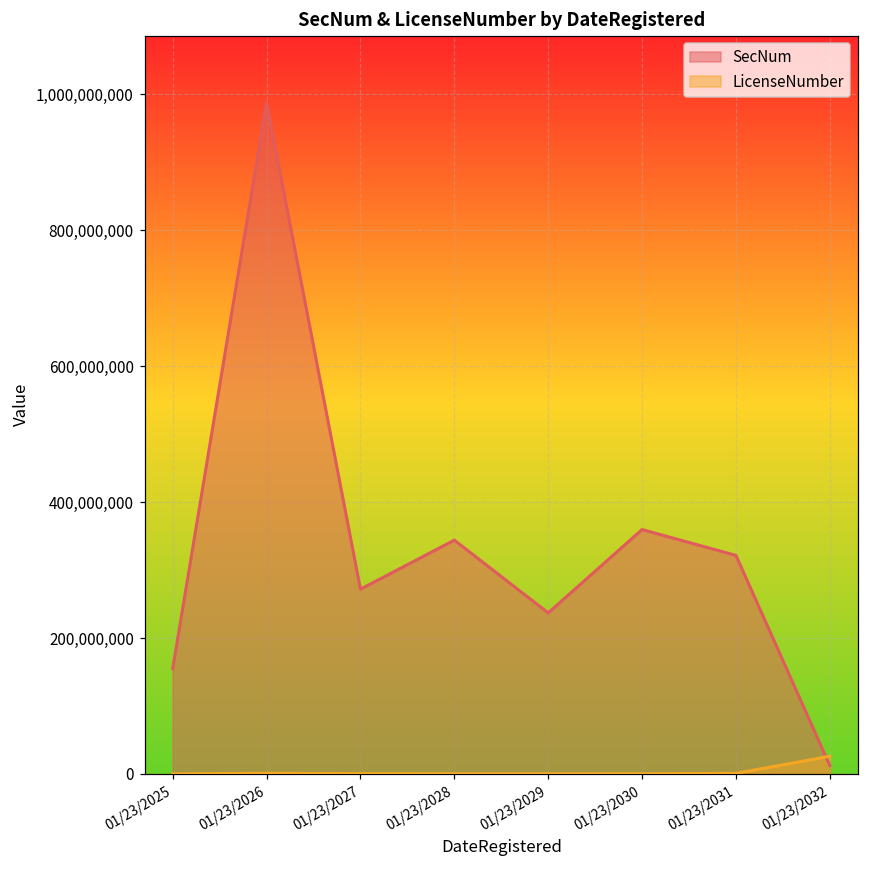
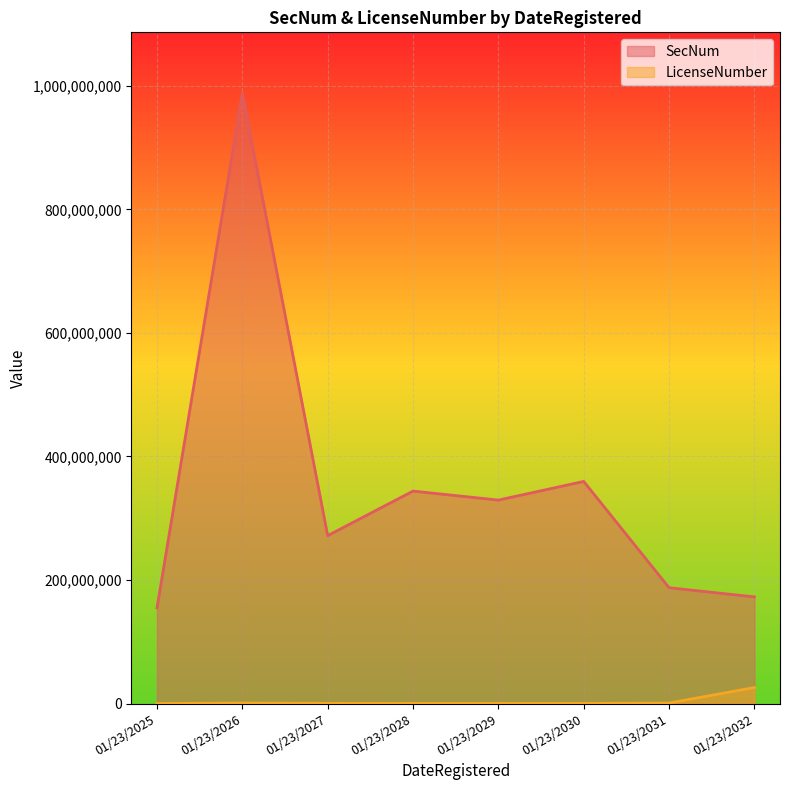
  {
    "SecNum": {
      "01/23/2025": "150,000,000",
      "01/23/2026": "990,000,000",
      "01/23/2027": "270,000,000",
      "01/23/2028": "340,000,000",
-     "01/23/2029": "240,000,000",
+     "01/23/2029": "330,000,000",
      "01/23/2030": "360,000,000",
-     "01/23/2031": "320,000,000",
-     "01/23/2032": "10,000,000"
+     "01/23/2031": "190,000,000",
+     "01/23/2032": "170,000,000"
    },
    "LicenseNumber": {
      "01/23/2025": "0",
      "01/23/2026": "0",
      "01/23/2027": "0",
      "01/23/2028": "0",
      "01/23/2029": "0",
      "01/23/2030": "0",
      "01/23/2031": "0",
      "01/23/2032": "30,000,000"
    }
  }
